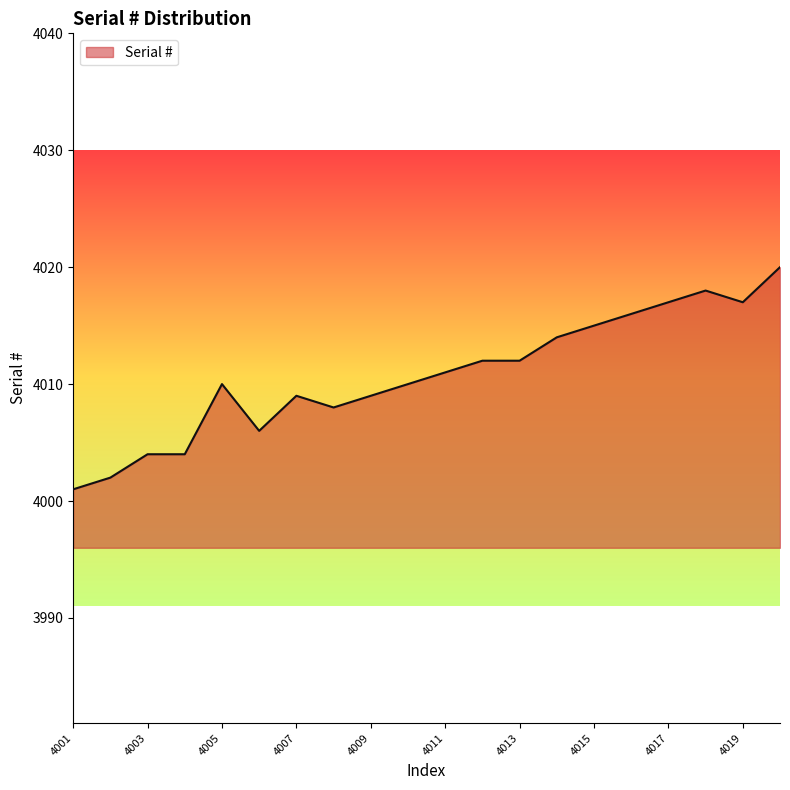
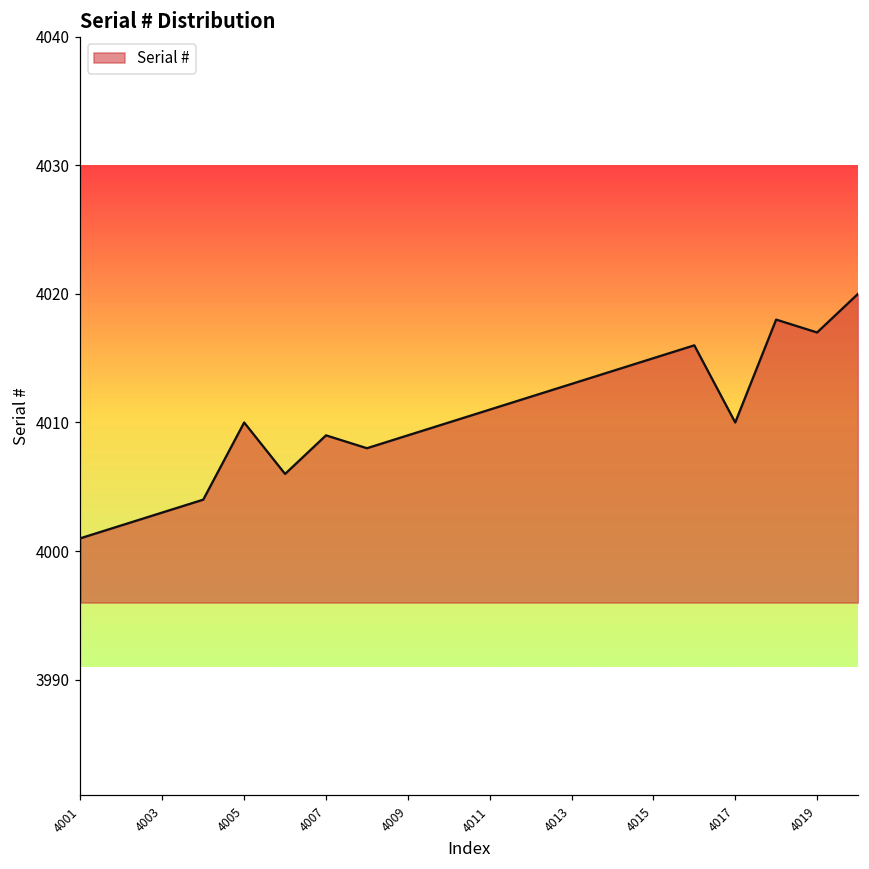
  {
    "4001": 4001,
-   "4003": 4004,
+   "4003": 4003,
    "4005": 4010,
    "4007": 4009,
    "4009": 4009,
    "4011": 4011,
-   "4013": 4012,
+   "4013": 4013,
    "4015": 4015,
-   "4017": 4017,
+   "4017": 4010,
    "4019": 4017
  }
